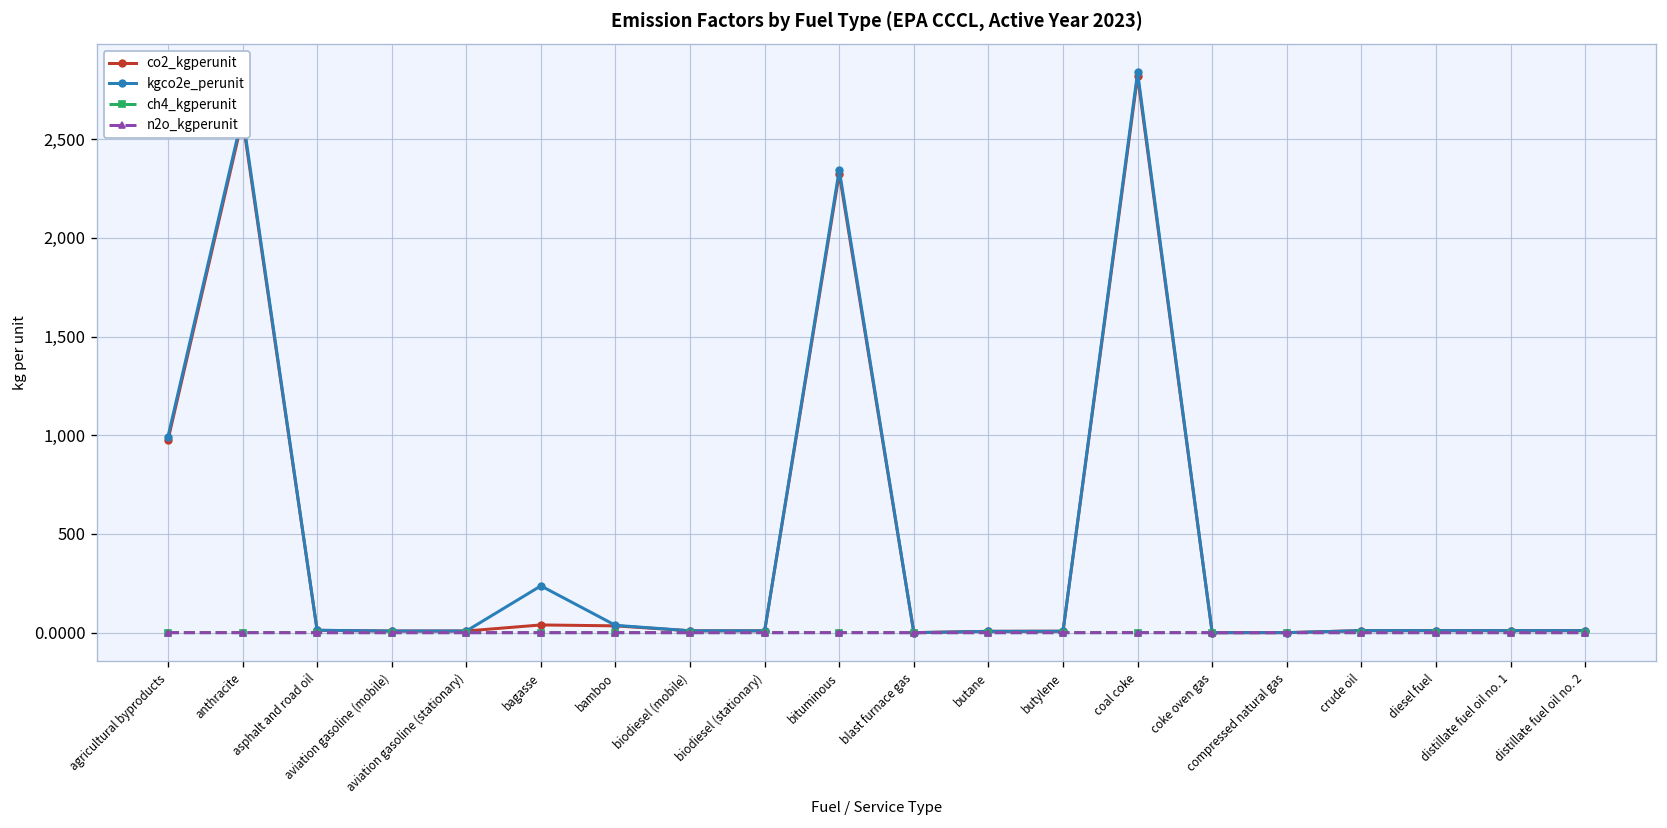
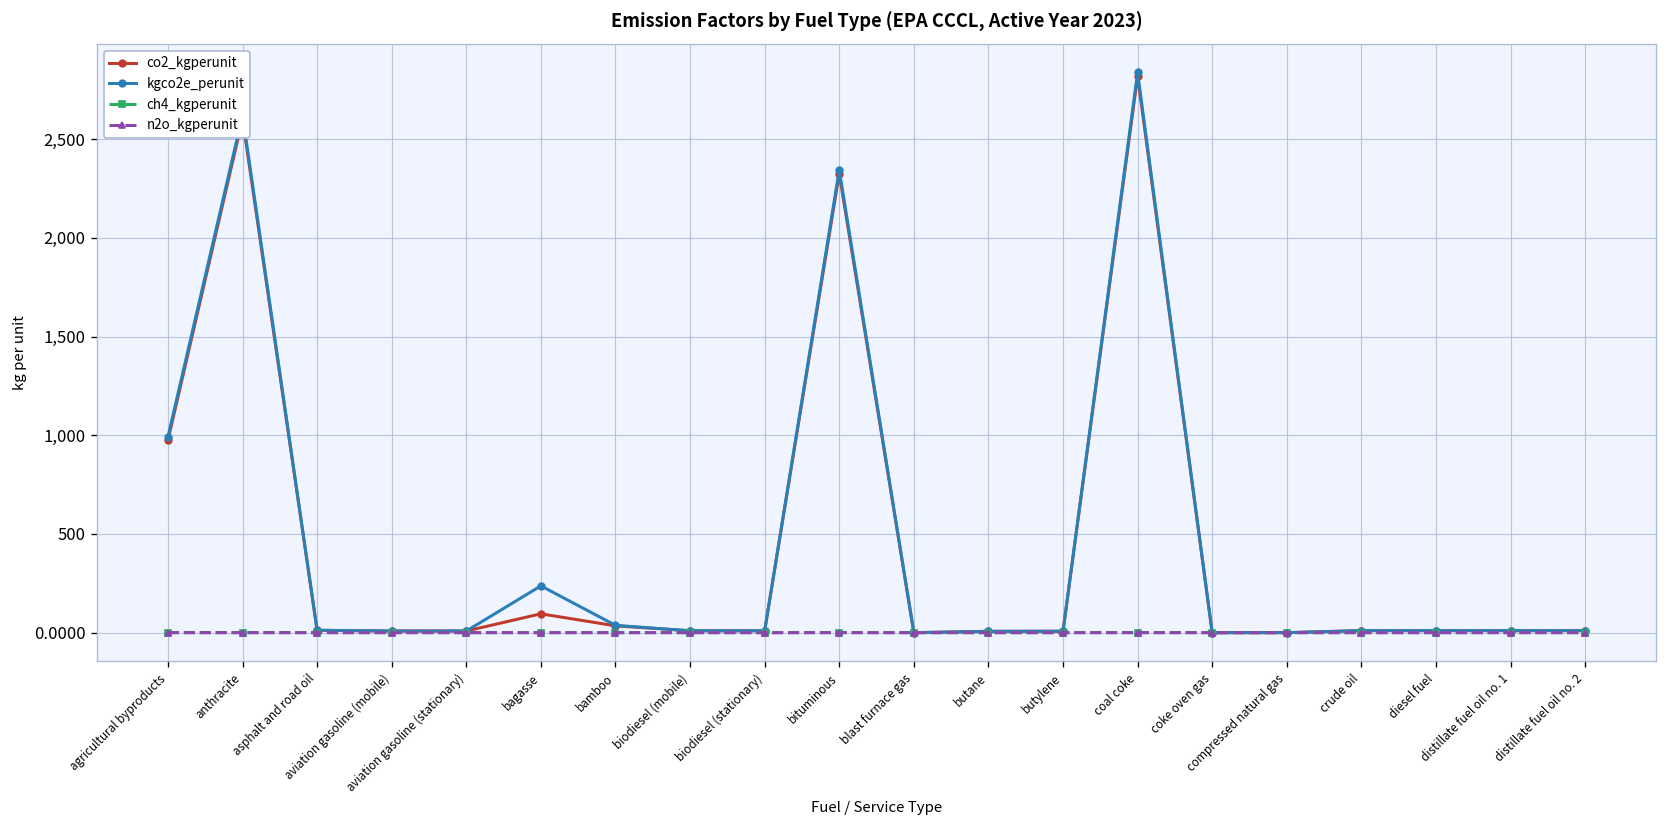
  {
    "co2_kgperunit": {
      "agricultural byproducts": "980",
-     "bagasse": "40",
+     "bagasse": "100",
      "bituminous": "2,330",
      "coal coke": "2,820"
    },
    "kgco2e_perunit": {
      "agricultural byproducts": "990",
      "bagasse": "240",
      "bituminous": "2,340",
      "coal coke": "2,840"
    },
    "n2o_kgperunit": {
      "agricultural byproducts": "0",
      "anthracite": "0",
      "bagasse": "0",
      "bamboo": "0",
      "bituminous": "0",
      "coal coke": "0"
    }
  }
